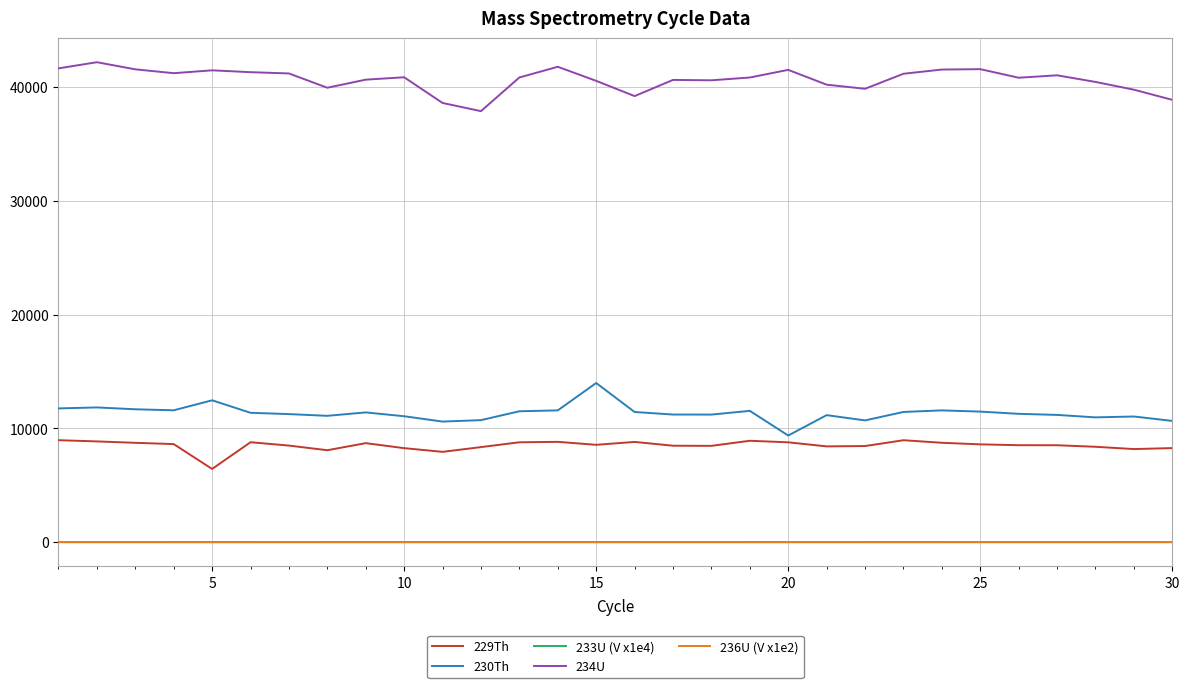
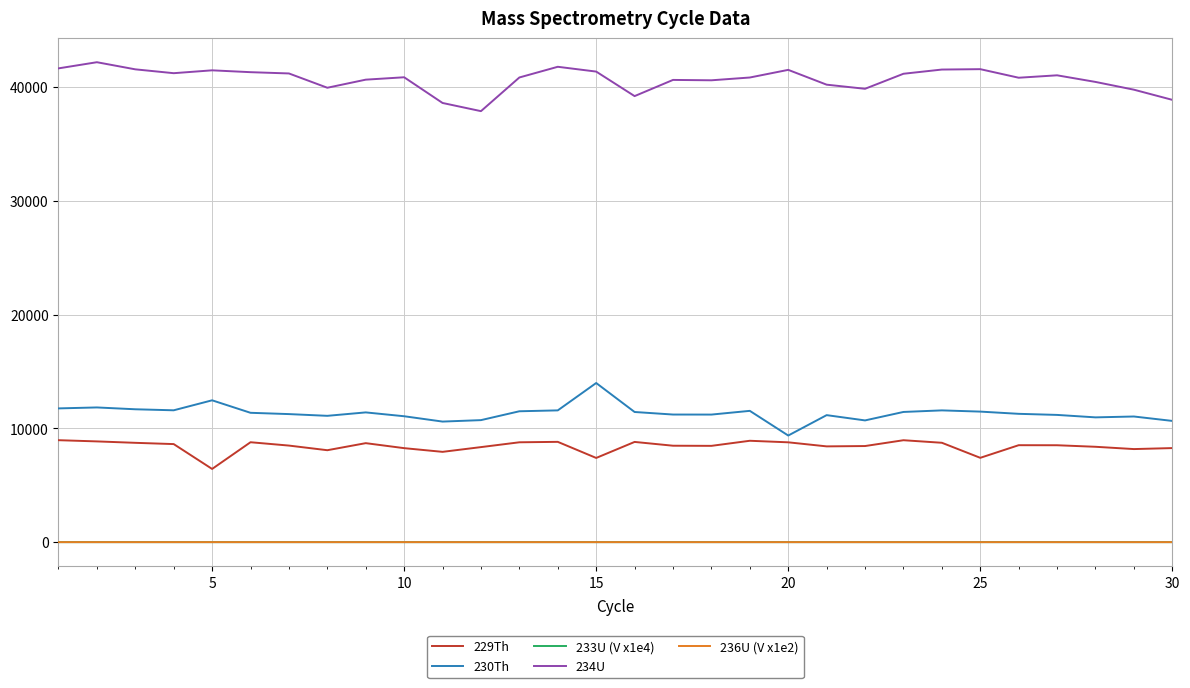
  {
    "229Th": {
      "5": 6400,
      "10": 8300,
-     "15": 8600,
+     "15": 7400,
      "20": 8800,
-     "25": 8600,
+     "25": 7400,
      "30": 8300
    },
    "230Th": {
      "5": 12500,
      "10": 11100,
      "15": 14000,
      "20": 9400,
      "25": 11500,
      "30": 10700
    },
    "236U (V x1e2)": {
      "5": 0,
      "10": 0,
      "15": 0,
      "20": 0,
      "25": 0,
      "30": 0
    },
    "234U": {
      "5": 41500,
      "10": 40800,
-     "15": 40500,
+     "15": 41300,
      "20": 41500,
      "25": 41600,
      "30": 38900
    }
  }
